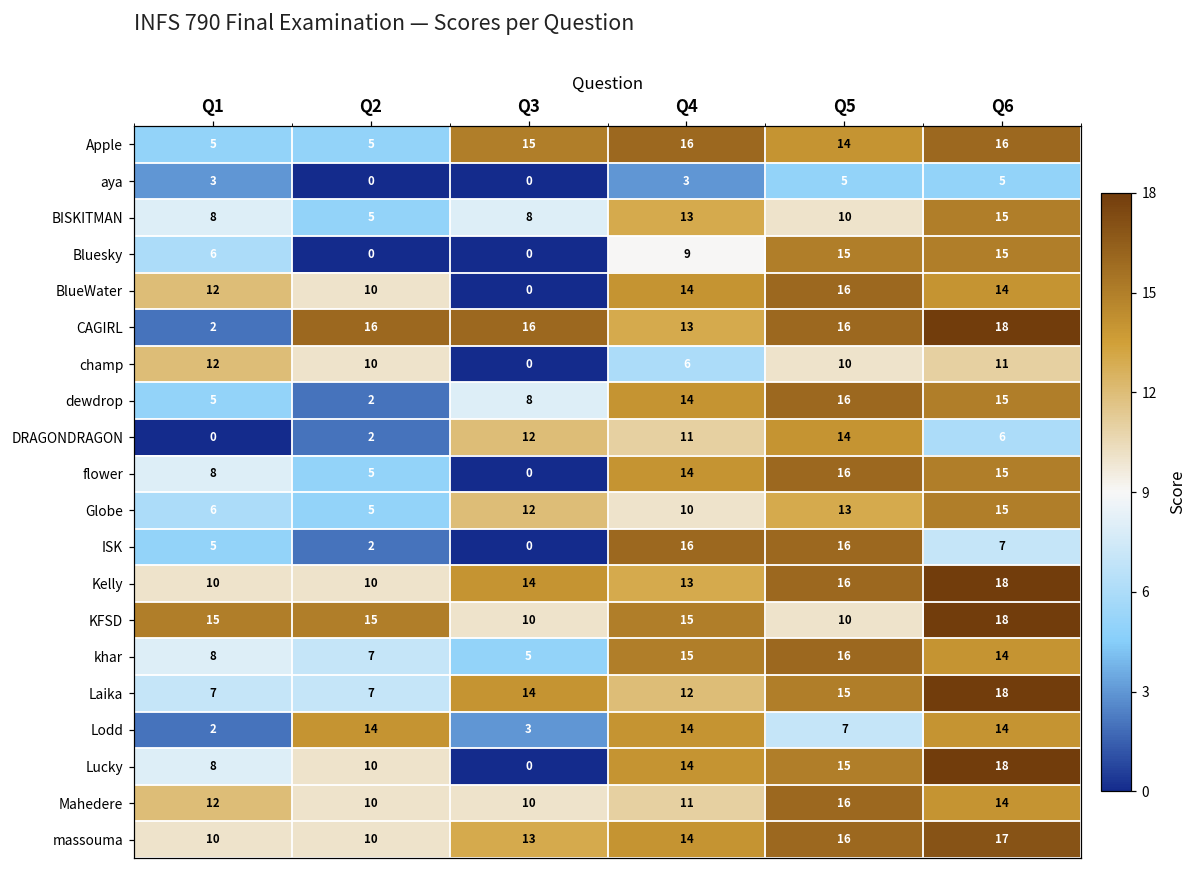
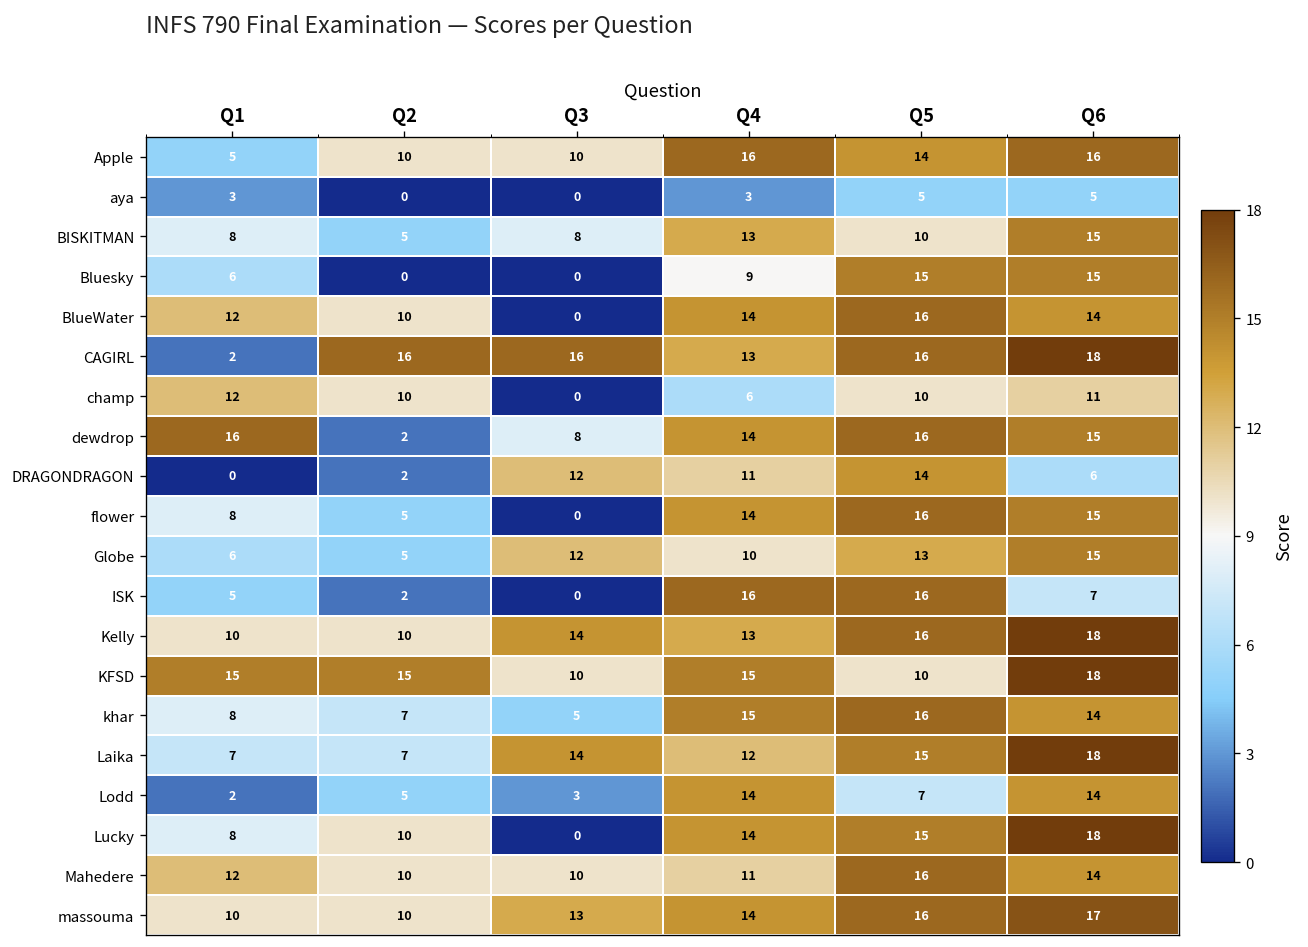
  {
    "Apple": {
      "Q1": 5,
-     "Q2": 5,
-     "Q3": 15,
+     "Q2": 10,
+     "Q3": 10,
      "Q4": 16,
      "Q5": 14,
      "Q6": 16
    },
    "aya": {
      "Q1": 3,
      "Q2": 0,
      "Q3": 0,
      "Q4": 3,
      "Q5": 5,
      "Q6": 5
    },
    "BISKITMAN": {
      "Q1": 8,
      "Q2": 5,
      "Q3": 8,
      "Q4": 13,
      "Q5": 10,
      "Q6": 15
    },
    "Bluesky": {
      "Q1": 6,
      "Q2": 0,
      "Q3": 0,
      "Q4": 9,
      "Q5": 15,
      "Q6": 15
    },
    "BlueWater": {
      "Q1": 12,
      "Q2": 10,
      "Q3": 0,
      "Q4": 14,
      "Q5": 16,
      "Q6": 14
    },
    "CAGIRL": {
      "Q1": 2,
      "Q2": 16,
      "Q3": 16,
      "Q4": 13,
      "Q5": 16,
      "Q6": 18
    },
    "champ": {
      "Q1": 12,
      "Q2": 10,
      "Q3": 0,
      "Q4": 6,
      "Q5": 10,
      "Q6": 11
    },
    "dewdrop": {
-     "Q1": 5,
+     "Q1": 16,
      "Q2": 2,
      "Q3": 8,
      "Q4": 14,
      "Q5": 16,
      "Q6": 15
    },
    "DRAGONDRAGON": {
      "Q1": 0,
      "Q2": 2,
      "Q3": 12,
      "Q4": 11,
      "Q5": 14,
      "Q6": 6
    },
    "flower": {
      "Q1": 8,
      "Q2": 5,
      "Q3": 0,
      "Q4": 14,
      "Q5": 16,
      "Q6": 15
    },
    "Globe": {
      "Q1": 6,
      "Q2": 5,
      "Q3": 12,
      "Q4": 10,
      "Q5": 13,
      "Q6": 15
    },
    "ISK": {
      "Q1": 5,
      "Q2": 2,
      "Q3": 0,
      "Q4": 16,
      "Q5": 16,
      "Q6": 7
    },
    "Kelly": {
      "Q1": 10,
      "Q2": 10,
      "Q3": 14,
      "Q4": 13,
      "Q5": 16,
      "Q6": 18
    },
    "KFSD": {
      "Q1": 15,
      "Q2": 15,
      "Q3": 10,
      "Q4": 15,
      "Q5": 10,
      "Q6": 18
    },
    "khar": {
      "Q1": 8,
      "Q2": 7,
      "Q3": 5,
      "Q4": 15,
      "Q5": 16,
      "Q6": 14
    },
    "Laika": {
      "Q1": 7,
      "Q2": 7,
      "Q3": 14,
      "Q4": 12,
      "Q5": 15,
      "Q6": 18
    },
    "Lodd": {
      "Q1": 2,
-     "Q2": 14,
+     "Q2": 5,
      "Q3": 3,
      "Q4": 14,
      "Q5": 7,
      "Q6": 14
    },
    "Lucky": {
      "Q1": 8,
      "Q2": 10,
      "Q3": 0,
      "Q4": 14,
      "Q5": 15,
      "Q6": 18
    },
    "Mahedere": {
      "Q1": 12,
      "Q2": 10,
      "Q3": 10,
      "Q4": 11,
      "Q5": 16,
      "Q6": 14
    },
    "massouma": {
      "Q1": 10,
      "Q2": 10,
      "Q3": 13,
      "Q4": 14,
      "Q5": 16,
      "Q6": 17
    }
  }
